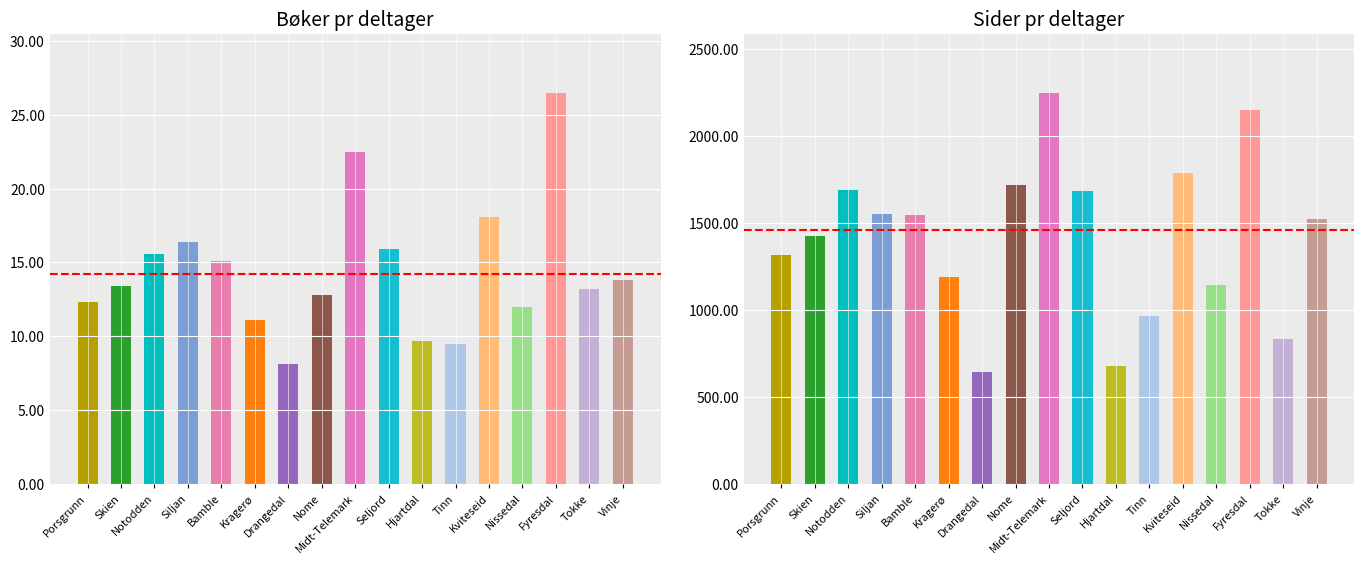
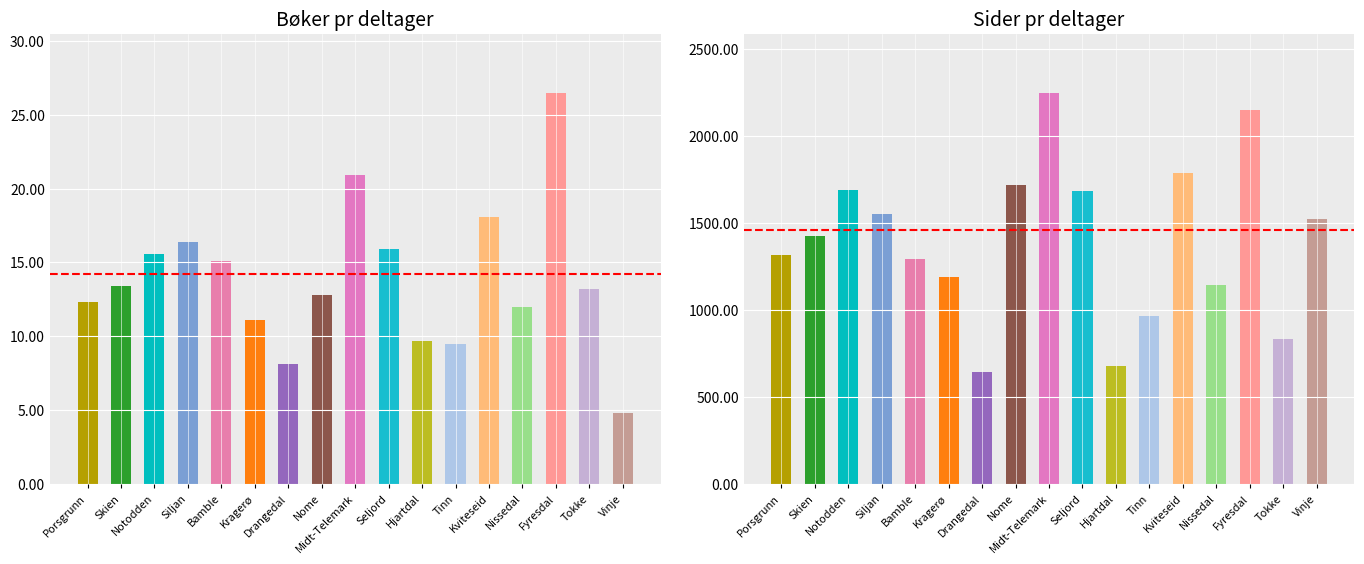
  {
    "Bøker pr deltager": {
      "Porsgrunn": 12.3,
      "Skien": 13.4,
      "Notodden": 15.6,
      "Siljan": 16.4,
      "Bamble": 15.1,
      "Kragerø": 11.1,
      "Drangedal": 8.1,
      "Nome": 12.8,
-     "Midt-Telemark": 22.5,
+     "Midt-Telemark": 20.9,
      "Seljord": 15.9,
      "Hjartdal": 9.7,
      "Tinn": 9.5,
      "Kviteseid": 18.1,
      "Nissedal": 12.0,
      "Fyresdal": 26.5,
      "Tokke": 13.2,
-     "Vinje": 13.8
+     "Vinje": 4.8
    },
    "Sider pr deltager": {
      "Porsgrunn": 1320,
      "Skien": 1430,
      "Notodden": 1690,
      "Siljan": 1550,
-     "Bamble": 1550,
+     "Bamble": 1290,
      "Kragerø": 1190,
      "Drangedal": 640,
      "Nome": 1720,
      "Midt-Telemark": 2250,
      "Seljord": 1680,
      "Hjartdal": 680,
      "Tinn": 970,
      "Kviteseid": 1790,
      "Nissedal": 1140,
      "Fyresdal": 2150,
      "Tokke": 840,
      "Vinje": 1520
    }
  }
